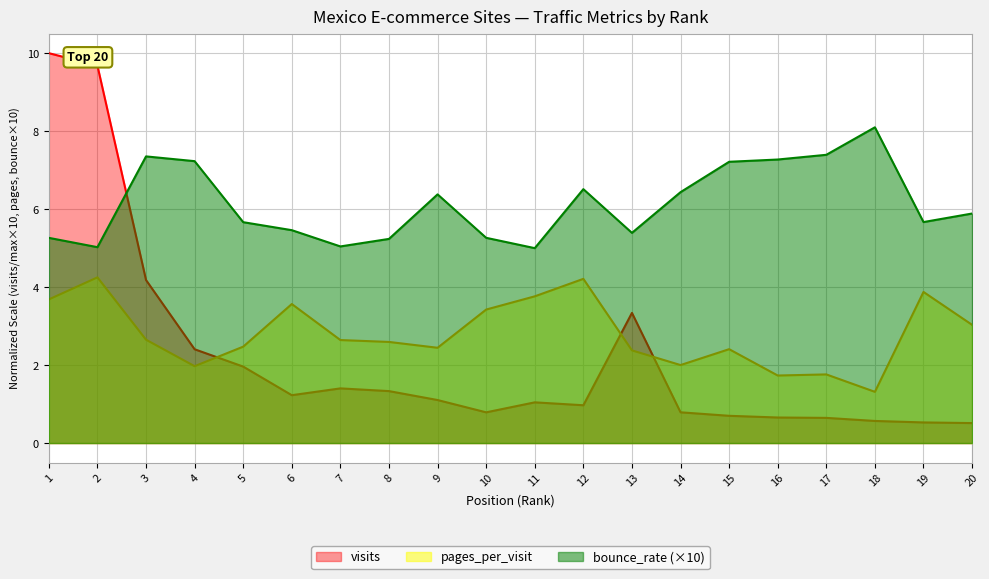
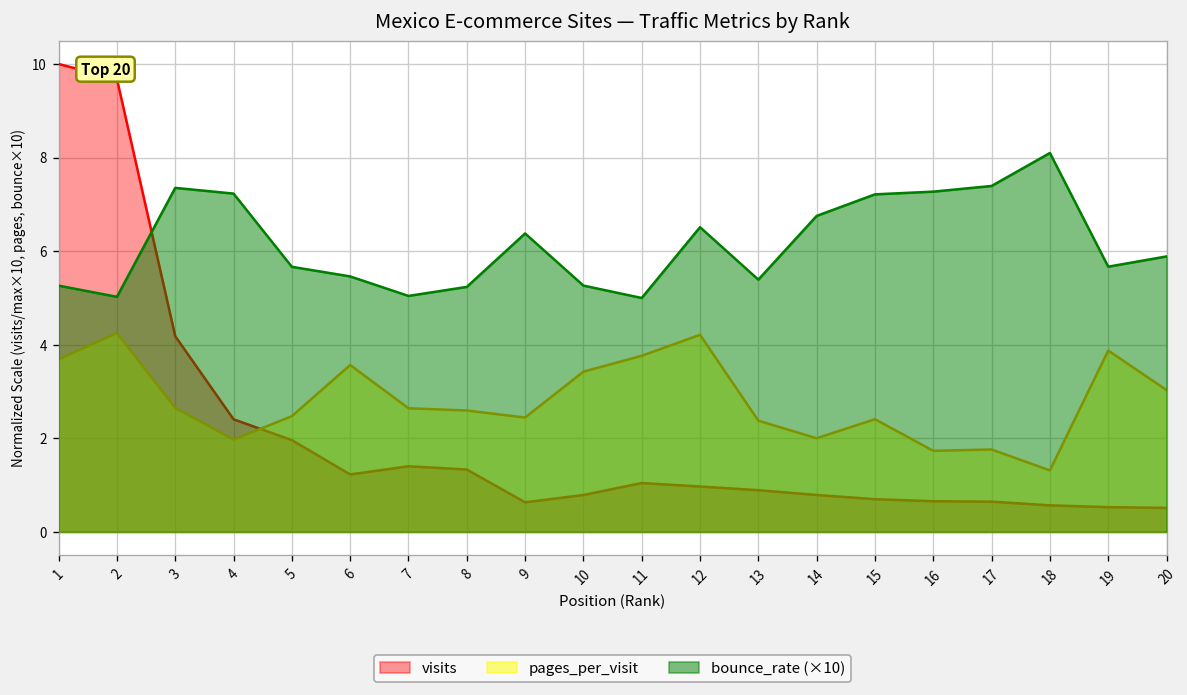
  {
    "visits": {
      "1": 10.0,
      "3": 4.2,
      "4": 2.4,
      "5": 2.0,
      "6": 1.2,
      "7": 1.4,
      "8": 1.3,
-     "9": 1.1,
+     "9": 0.6,
      "10": 0.8,
      "11": 1.0,
      "12": 1.0,
-     "13": 3.3,
+     "13": 0.9,
      "14": 0.8,
      "15": 0.7,
      "16": 0.7,
      "17": 0.6,
      "18": 0.6,
      "19": 0.5,
      "20": 0.5
    },
    "pages_per_visit": {
      "1": 3.7,
      "2": 4.2,
      "3": 2.7,
      "4": 2.0,
      "5": 2.5,
      "6": 3.6,
      "7": 2.6,
      "8": 2.6,
      "9": 2.4,
      "10": 3.4,
      "11": 3.8,
      "12": 4.2,
      "13": 2.4,
      "14": 2.0,
      "15": 2.4,
      "16": 1.7,
      "17": 1.8,
      "18": 1.3,
      "19": 3.9,
      "20": 3.0
    },
    "bounce_rate (×10)": {
      "1": 5.3,
      "2": 5.0,
      "3": 7.4,
      "4": 7.2,
      "5": 5.7,
      "6": 5.5,
      "7": 5.0,
      "8": 5.2,
      "9": 6.4,
      "10": 5.3,
      "11": 5.0,
      "12": 6.5,
      "13": 5.4,
-     "14": 6.4,
+     "14": 6.8,
      "15": 7.2,
      "16": 7.3,
      "17": 7.4,
      "18": 8.1,
      "19": 5.7,
      "20": 5.9
    }
  }
